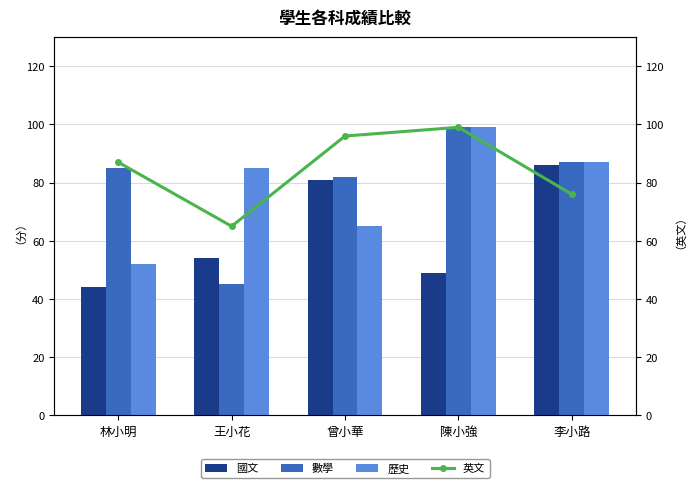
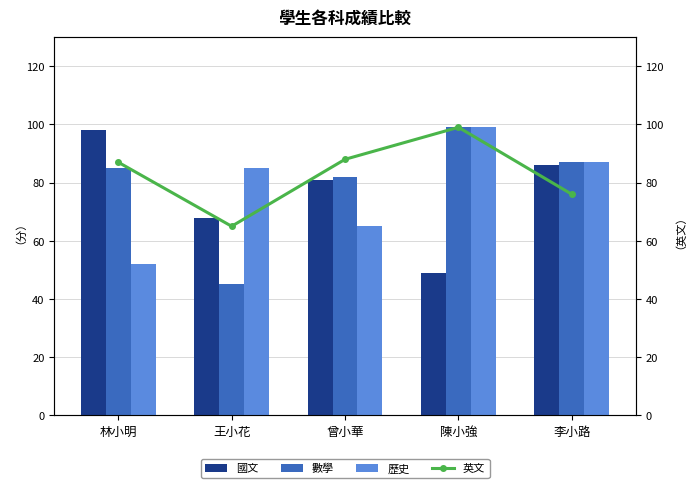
  {
    "國文": {
-     "林小明": 44,
-     "王小花": 54,
+     "林小明": 98,
+     "王小花": 68,
      "曾小華": 81,
      "陳小強": 49,
      "李小路": 86
    },
    "英文": {
      "林小明": 87,
      "王小花": 65,
-     "曾小華": 96,
+     "曾小華": 88,
      "陳小強": 99,
      "李小路": 76
    }
  }
